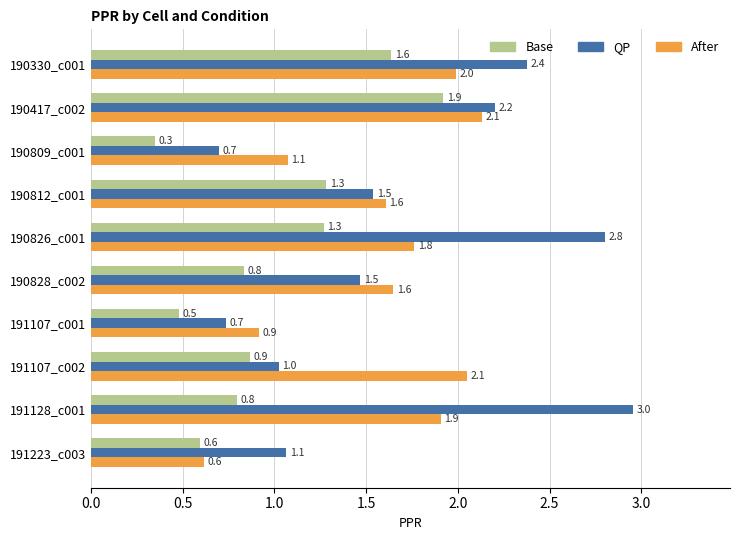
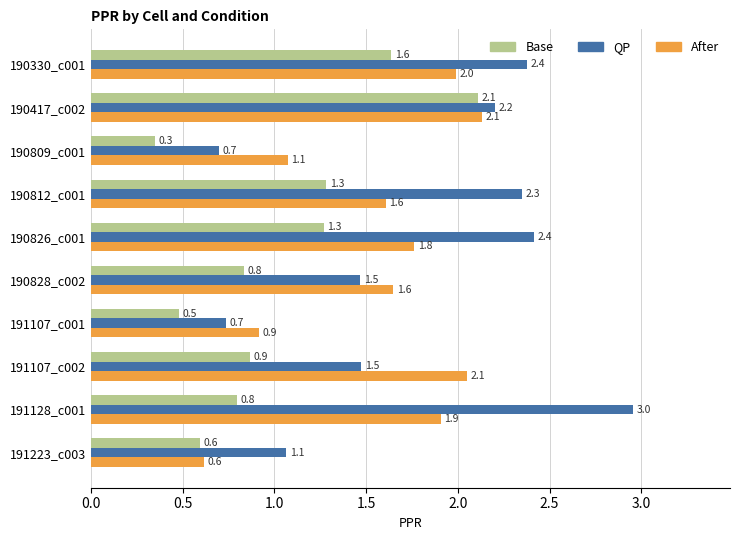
  {
    "Base": {
      "190330_c001": 1.6,
-     "190417_c002": 1.9,
+     "190417_c002": 2.1,
      "190809_c001": 0.3,
      "190812_c001": 1.3,
      "190826_c001": 1.3,
      "190828_c002": 0.8,
      "191107_c001": 0.5,
      "191107_c002": 0.9,
      "191128_c001": 0.8,
      "191223_c003": 0.6
    },
    "QP": {
      "190330_c001": 2.4,
      "190417_c002": 2.2,
      "190809_c001": 0.7,
-     "190812_c001": 1.5,
-     "190826_c001": 2.8,
+     "190812_c001": 2.3,
+     "190826_c001": 2.4,
      "190828_c002": 1.5,
      "191107_c001": 0.7,
-     "191107_c002": 1.0,
+     "191107_c002": 1.5,
      "191128_c001": 3.0,
      "191223_c003": 1.1
    },
    "After": {
      "190330_c001": 2.0,
      "190417_c002": 2.1,
      "190809_c001": 1.1,
      "190812_c001": 1.6,
      "190826_c001": 1.8,
      "190828_c002": 1.6,
      "191107_c001": 0.9,
      "191107_c002": 2.1,
      "191128_c001": 1.9,
      "191223_c003": 0.6
    }
  }
